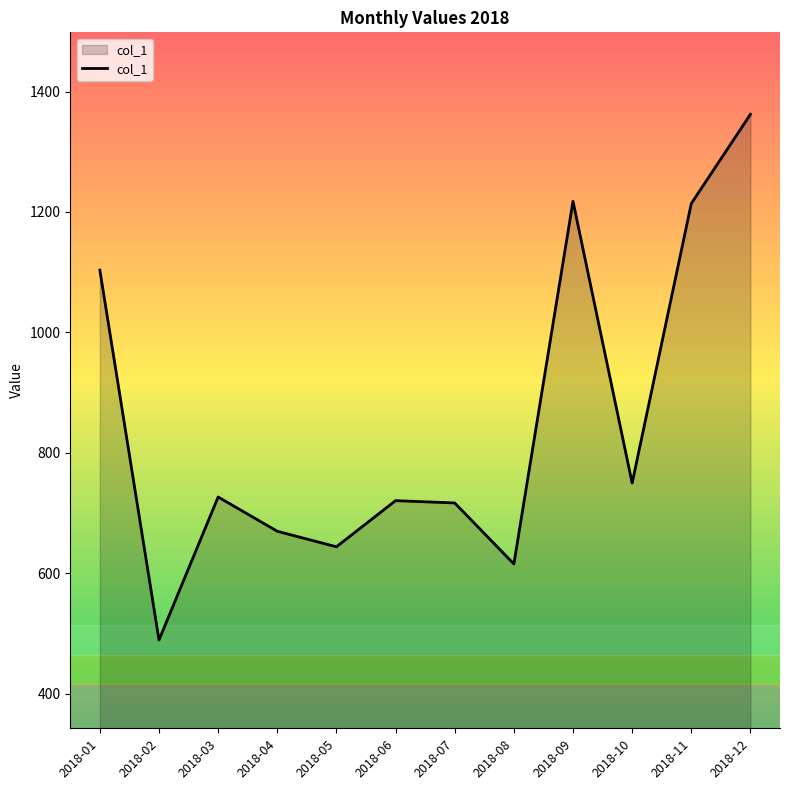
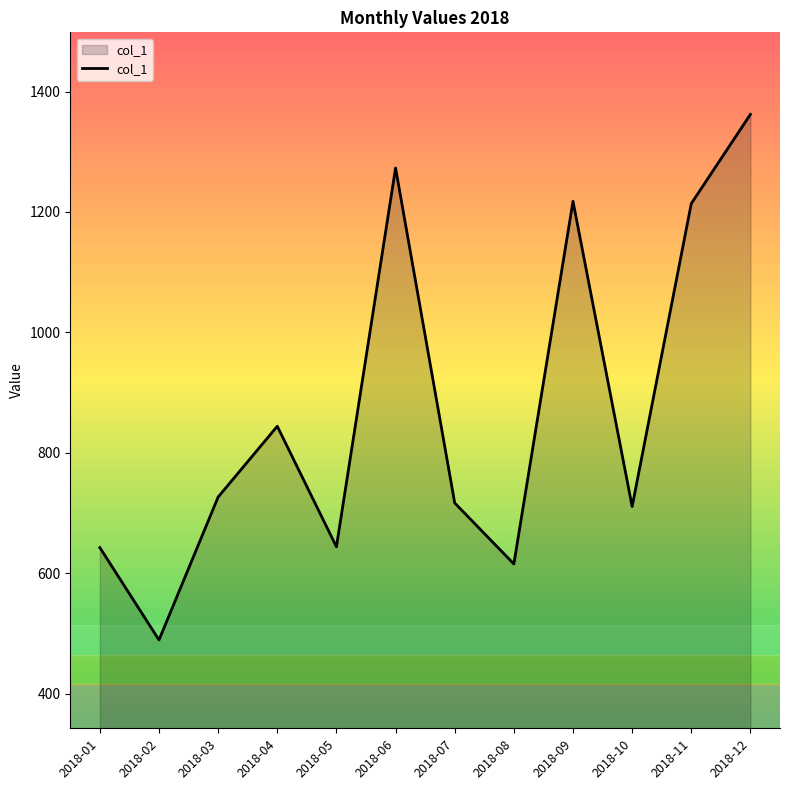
  {
-   "2018-01": 1100,
+   "2018-01": 640,
    "2018-02": 490,
    "2018-03": 730,
-   "2018-04": 670,
+   "2018-04": 840,
    "2018-05": 640,
-   "2018-06": 720,
+   "2018-06": 1270,
    "2018-07": 720,
    "2018-08": 620,
    "2018-09": 1220,
-   "2018-10": 750,
+   "2018-10": 710,
    "2018-11": 1210,
    "2018-12": 1360
  }
